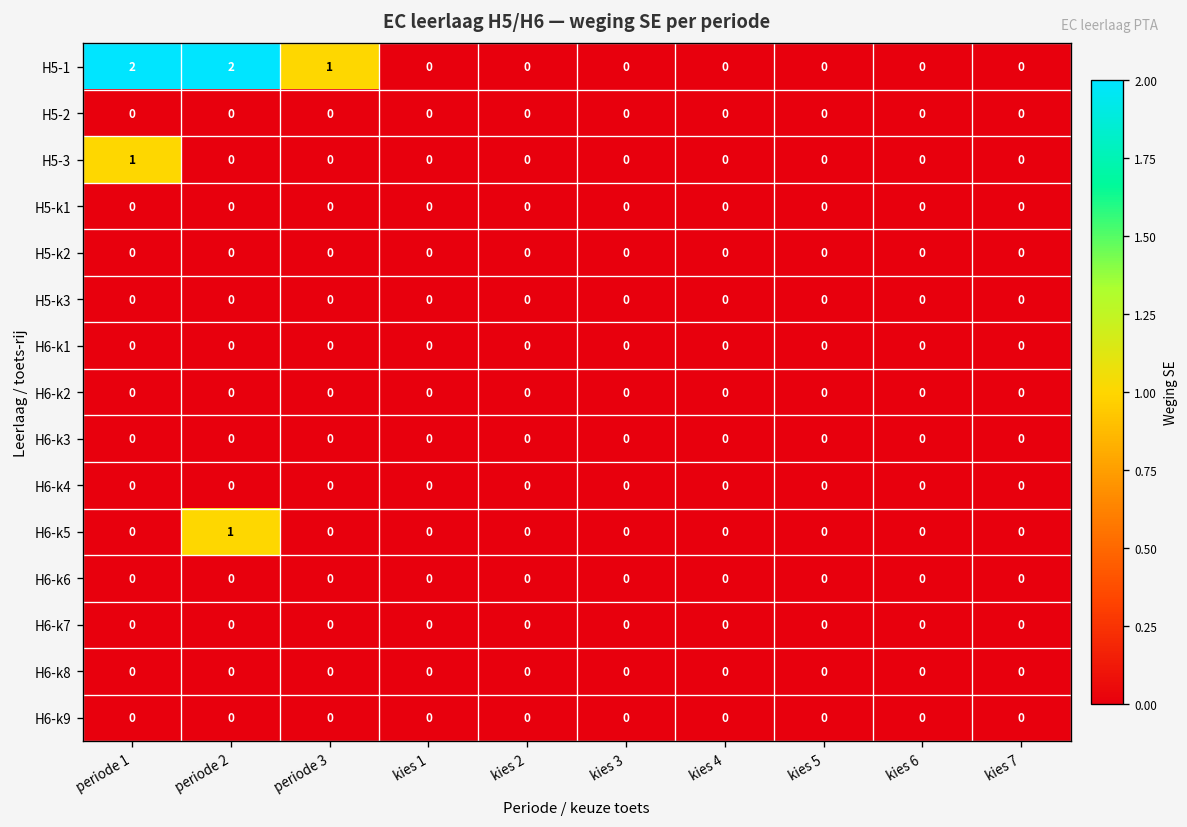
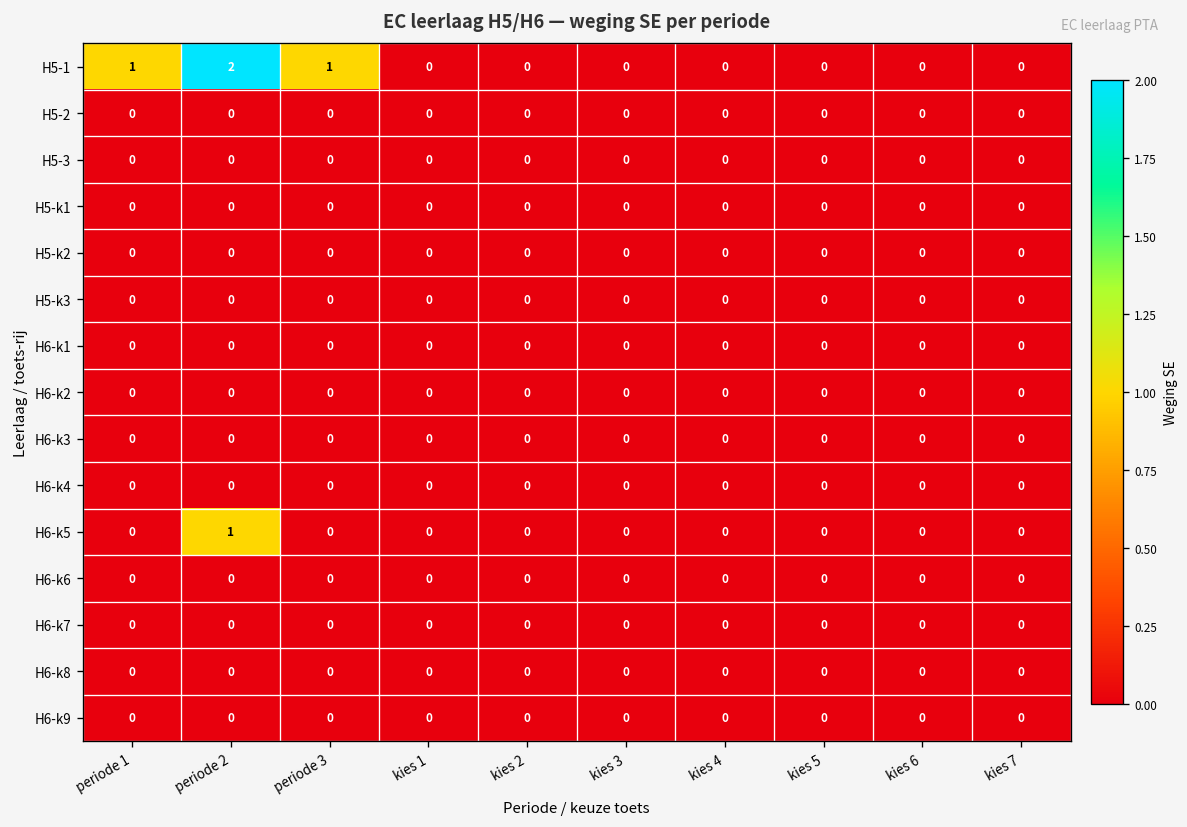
  {
    "H5-1": {
-     "periode 1": 2,
+     "periode 1": 1,
      "periode 2": 2,
      "periode 3": 1,
      "kies 1": 0,
      "kies 2": 0,
      "kies 3": 0,
      "kies 4": 0,
      "kies 5": 0,
      "kies 6": 0,
      "kies 7": 0
    },
    "H5-2": {
      "periode 1": 0,
      "periode 2": 0,
      "periode 3": 0,
      "kies 1": 0,
      "kies 2": 0,
      "kies 3": 0,
      "kies 4": 0,
      "kies 5": 0,
      "kies 6": 0,
      "kies 7": 0
    },
    "H5-3": {
-     "periode 1": 1,
+     "periode 1": 0,
      "periode 2": 0,
      "periode 3": 0,
      "kies 1": 0,
      "kies 2": 0,
      "kies 3": 0,
      "kies 4": 0,
      "kies 5": 0,
      "kies 6": 0,
      "kies 7": 0
    },
    "H5-k1": {
      "periode 1": 0,
      "periode 2": 0,
      "periode 3": 0,
      "kies 1": 0,
      "kies 2": 0,
      "kies 3": 0,
      "kies 4": 0,
      "kies 5": 0,
      "kies 6": 0,
      "kies 7": 0
    },
    "H5-k2": {
      "periode 1": 0,
      "periode 2": 0,
      "periode 3": 0,
      "kies 1": 0,
      "kies 2": 0,
      "kies 3": 0,
      "kies 4": 0,
      "kies 5": 0,
      "kies 6": 0,
      "kies 7": 0
    },
    "H5-k3": {
      "periode 1": 0,
      "periode 2": 0,
      "periode 3": 0,
      "kies 1": 0,
      "kies 2": 0,
      "kies 3": 0,
      "kies 4": 0,
      "kies 5": 0,
      "kies 6": 0,
      "kies 7": 0
    },
    "H6-k1": {
      "periode 1": 0,
      "periode 2": 0,
      "periode 3": 0,
      "kies 1": 0,
      "kies 2": 0,
      "kies 3": 0,
      "kies 4": 0,
      "kies 5": 0,
      "kies 6": 0,
      "kies 7": 0
    },
    "H6-k2": {
      "periode 1": 0,
      "periode 2": 0,
      "periode 3": 0,
      "kies 1": 0,
      "kies 2": 0,
      "kies 3": 0,
      "kies 4": 0,
      "kies 5": 0,
      "kies 6": 0,
      "kies 7": 0
    },
    "H6-k3": {
      "periode 1": 0,
      "periode 2": 0,
      "periode 3": 0,
      "kies 1": 0,
      "kies 2": 0,
      "kies 3": 0,
      "kies 4": 0,
      "kies 5": 0,
      "kies 6": 0,
      "kies 7": 0
    },
    "H6-k4": {
      "periode 1": 0,
      "periode 2": 0,
      "periode 3": 0,
      "kies 1": 0,
      "kies 2": 0,
      "kies 3": 0,
      "kies 4": 0,
      "kies 5": 0,
      "kies 6": 0,
      "kies 7": 0
    },
    "H6-k5": {
      "periode 1": 0,
      "periode 2": 1,
      "periode 3": 0,
      "kies 1": 0,
      "kies 2": 0,
      "kies 3": 0,
      "kies 4": 0,
      "kies 5": 0,
      "kies 6": 0,
      "kies 7": 0
    },
    "H6-k6": {
      "periode 1": 0,
      "periode 2": 0,
      "periode 3": 0,
      "kies 1": 0,
      "kies 2": 0,
      "kies 3": 0,
      "kies 4": 0,
      "kies 5": 0,
      "kies 6": 0,
      "kies 7": 0
    },
    "H6-k7": {
      "periode 1": 0,
      "periode 2": 0,
      "periode 3": 0,
      "kies 1": 0,
      "kies 2": 0,
      "kies 3": 0,
      "kies 4": 0,
      "kies 5": 0,
      "kies 6": 0,
      "kies 7": 0
    },
    "H6-k8": {
      "periode 1": 0,
      "periode 2": 0,
      "periode 3": 0,
      "kies 1": 0,
      "kies 2": 0,
      "kies 3": 0,
      "kies 4": 0,
      "kies 5": 0,
      "kies 6": 0,
      "kies 7": 0
    },
    "H6-k9": {
      "periode 1": 0,
      "periode 2": 0,
      "periode 3": 0,
      "kies 1": 0,
      "kies 2": 0,
      "kies 3": 0,
      "kies 4": 0,
      "kies 5": 0,
      "kies 6": 0,
      "kies 7": 0
    }
  }
